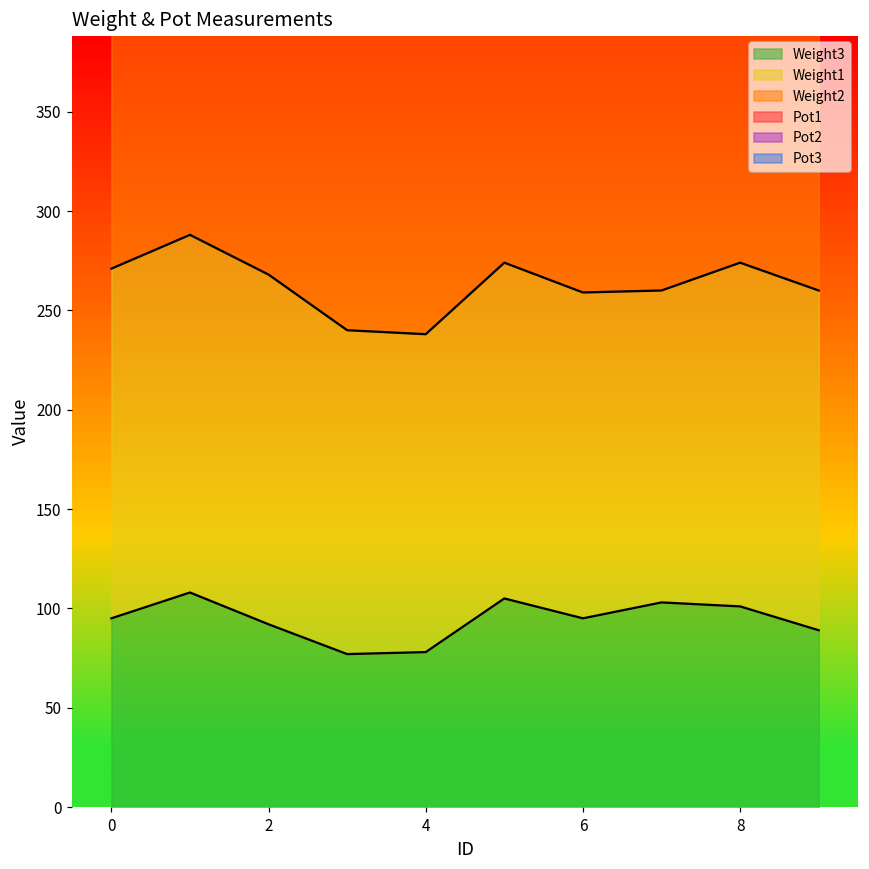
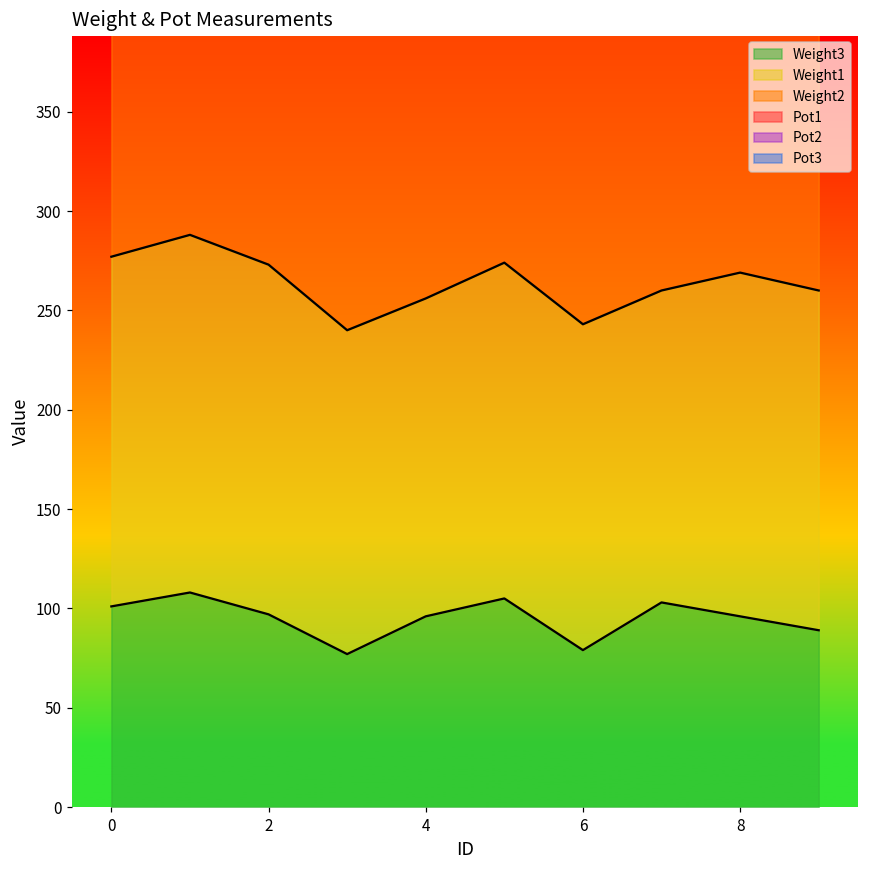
  {
    "Weight3": {
-     "0": 95,
-     "2": 92,
-     "4": 78,
-     "6": 95,
-     "8": 101
+     "0": 101,
+     "2": 97,
+     "4": 96,
+     "6": 79,
+     "8": 96
    },
    "Weight1": {
      "0": 176,
      "2": 176,
      "4": 160,
      "6": 164,
      "8": 173
    }
  }
